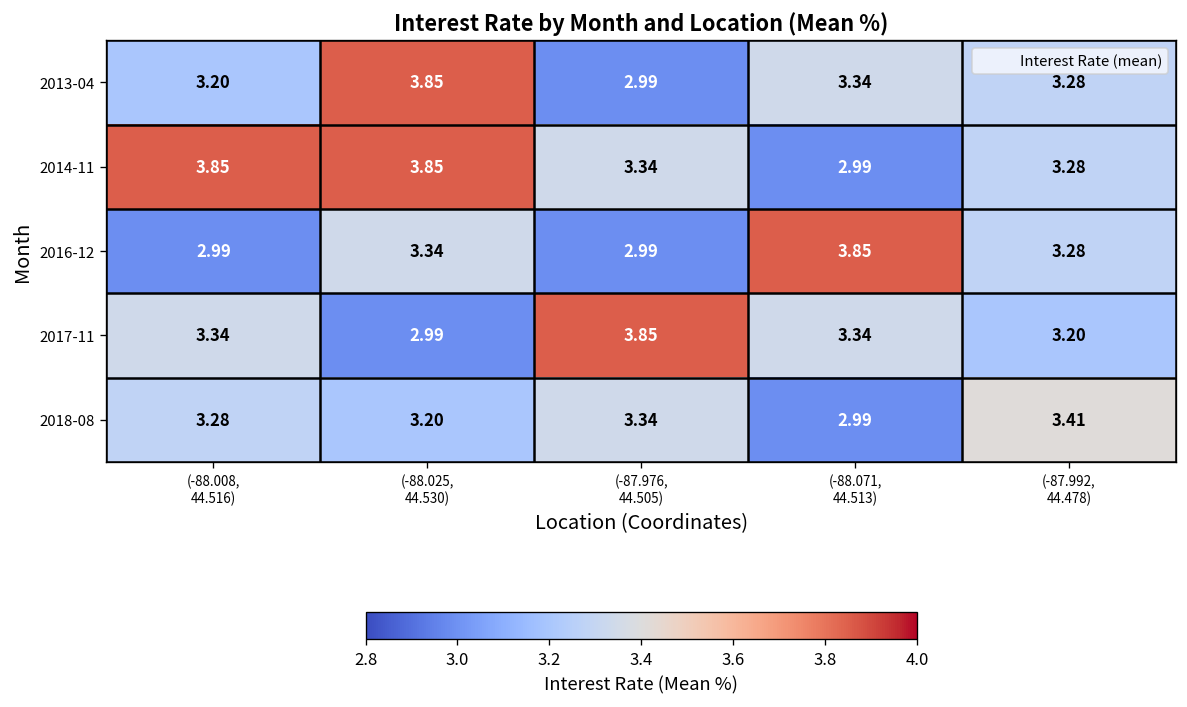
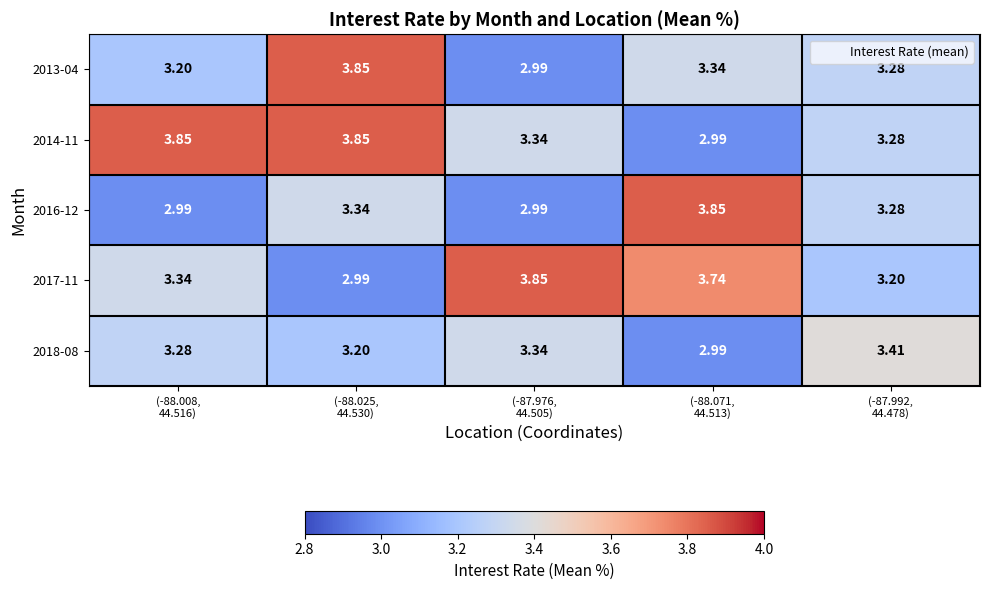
  {
    "2013-04": {
      "(-88.008, 44.516)": 3.20,
      "(-88.025, 44.530)": 3.85,
      "(-87.976, 44.505)": 2.99,
      "(-88.071, 44.513)": 3.34
    },
    "2014-11": {
      "(-88.008, 44.516)": 3.85,
      "(-88.025, 44.530)": 3.85,
      "(-87.976, 44.505)": 3.34,
      "(-88.071, 44.513)": 2.99,
      "(-87.992, 44.478)": 3.28
    },
    "2016-12": {
      "(-88.008, 44.516)": 2.99,
      "(-88.025, 44.530)": 3.34,
      "(-87.976, 44.505)": 2.99,
      "(-88.071, 44.513)": 3.85,
      "(-87.992, 44.478)": 3.28
    },
    "2017-11": {
      "(-88.008, 44.516)": 3.34,
      "(-88.025, 44.530)": 2.99,
      "(-87.976, 44.505)": 3.85,
-     "(-88.071, 44.513)": 3.34,
+     "(-88.071, 44.513)": 3.74,
      "(-87.992, 44.478)": 3.20
    },
    "2018-08": {
      "(-88.008, 44.516)": 3.28,
      "(-88.025, 44.530)": 3.20,
      "(-87.976, 44.505)": 3.34,
      "(-88.071, 44.513)": 2.99,
      "(-87.992, 44.478)": 3.41
    }
  }
